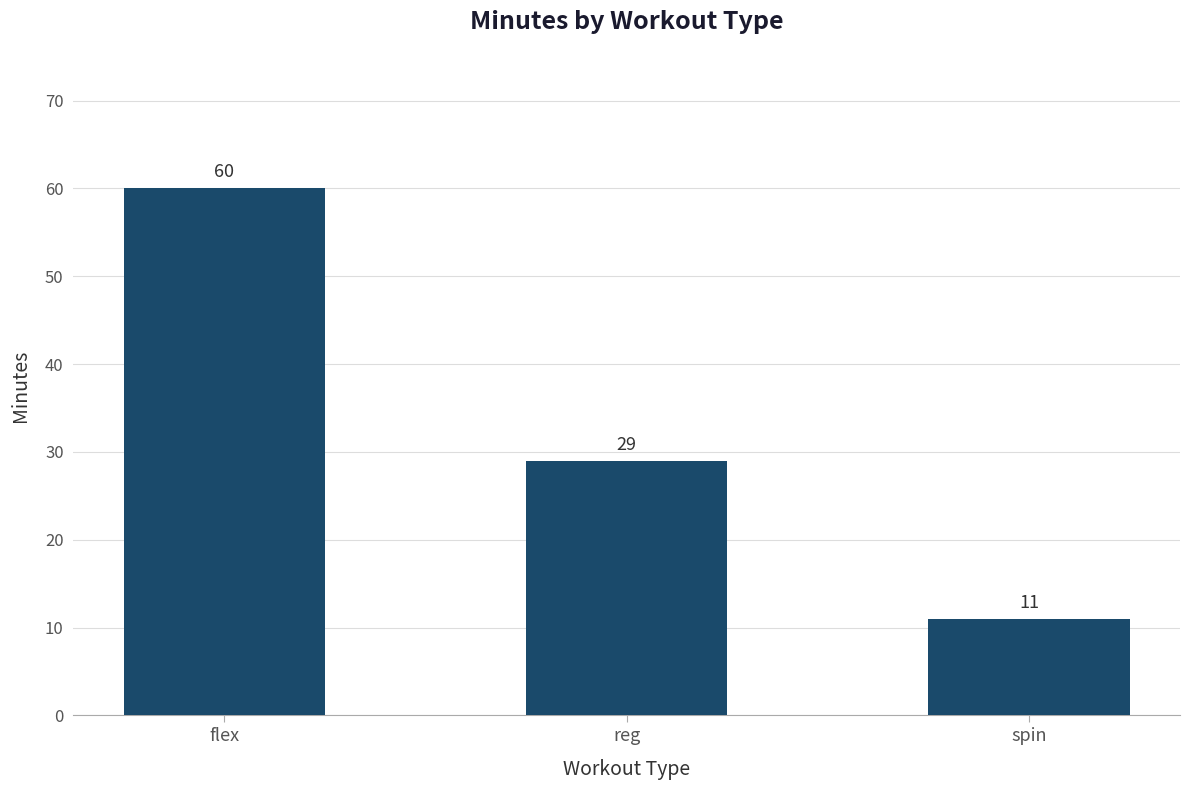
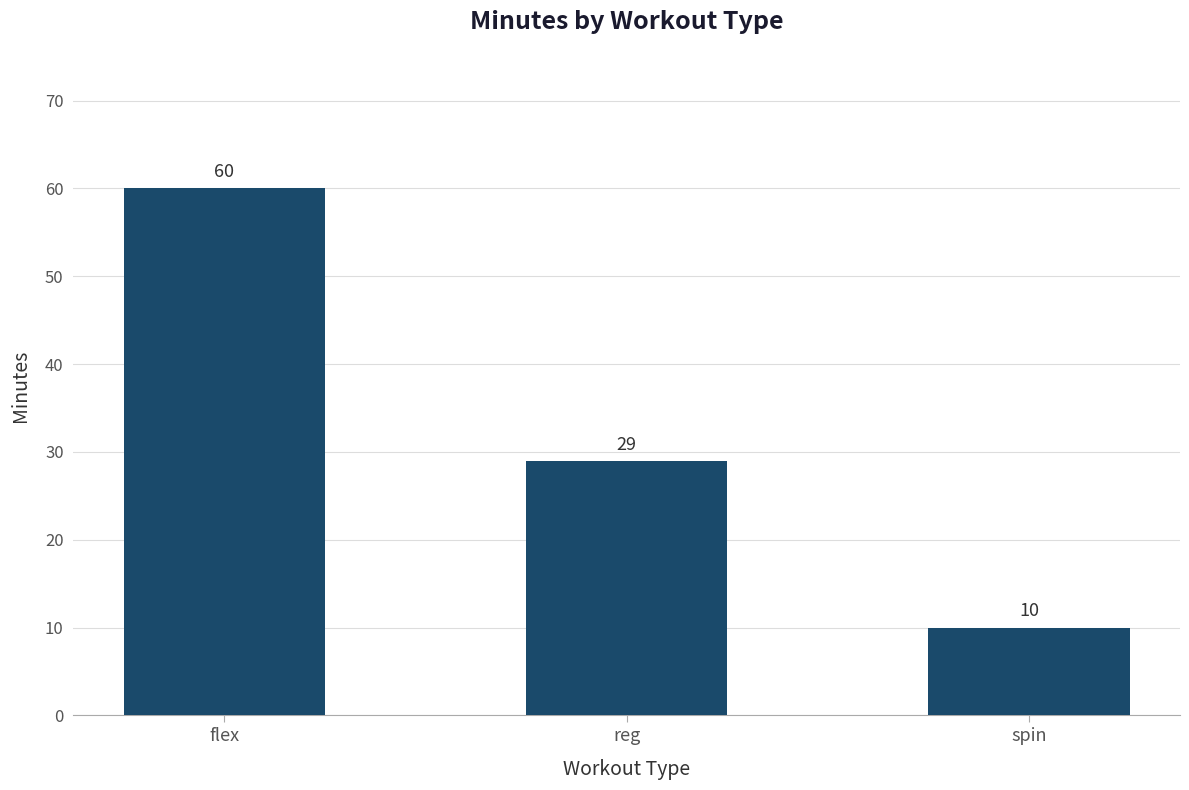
  {
    "flex": 60,
    "reg": 29,
-   "spin": 11
+   "spin": 10
  }
